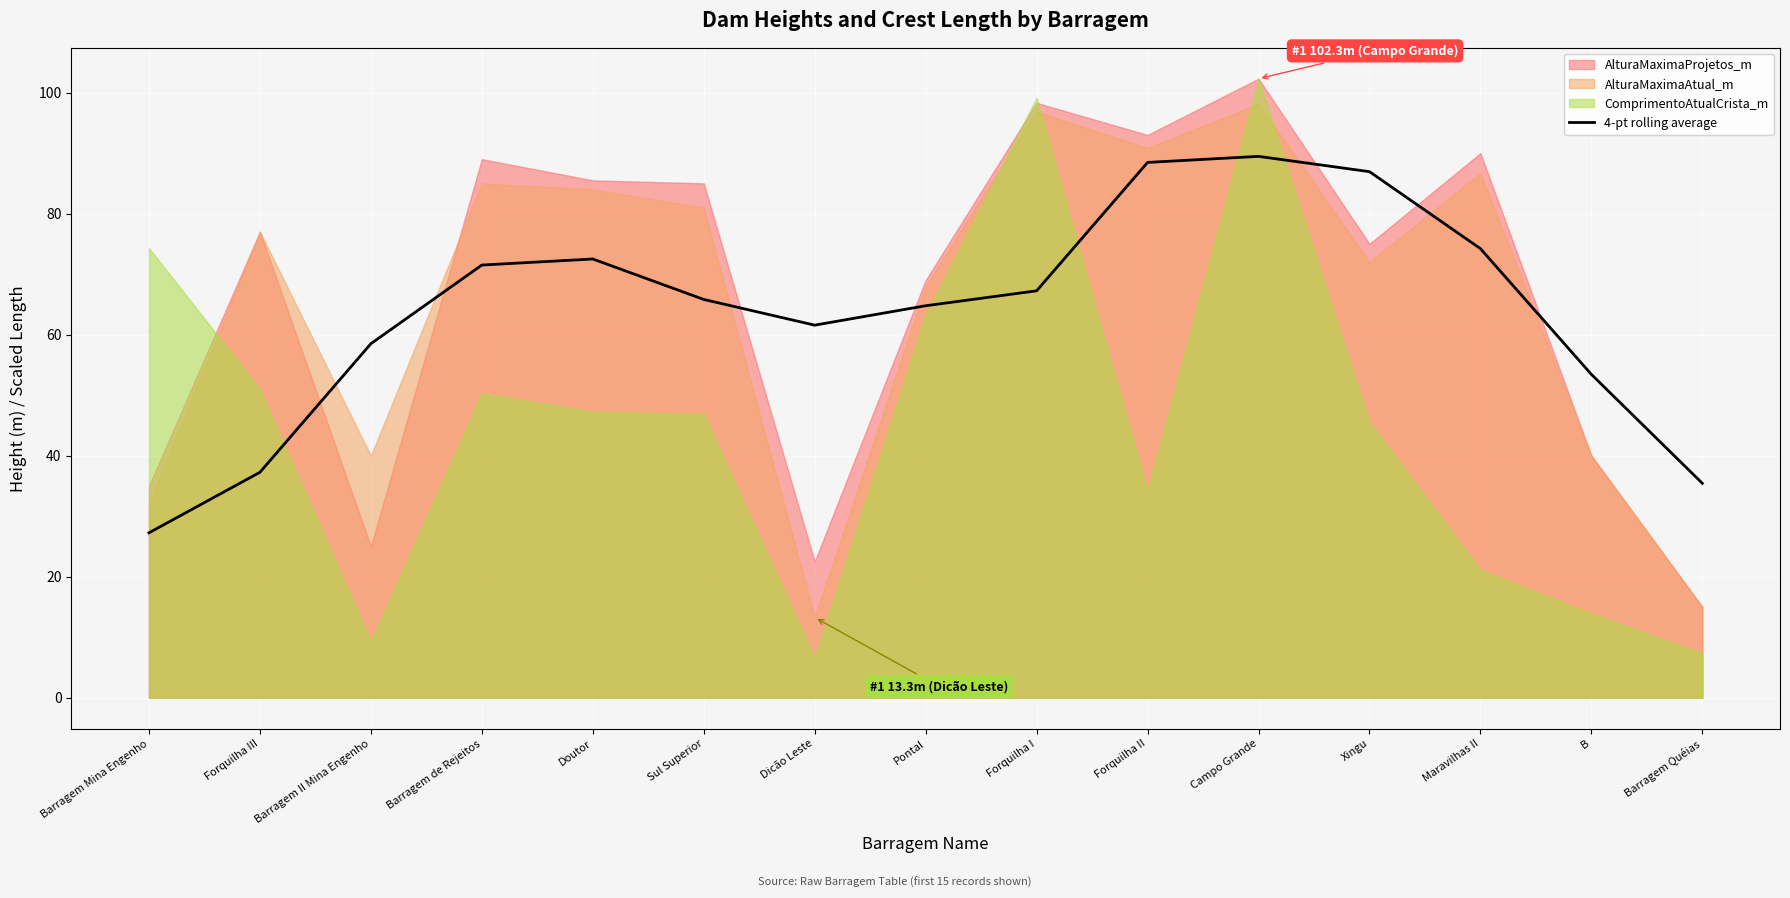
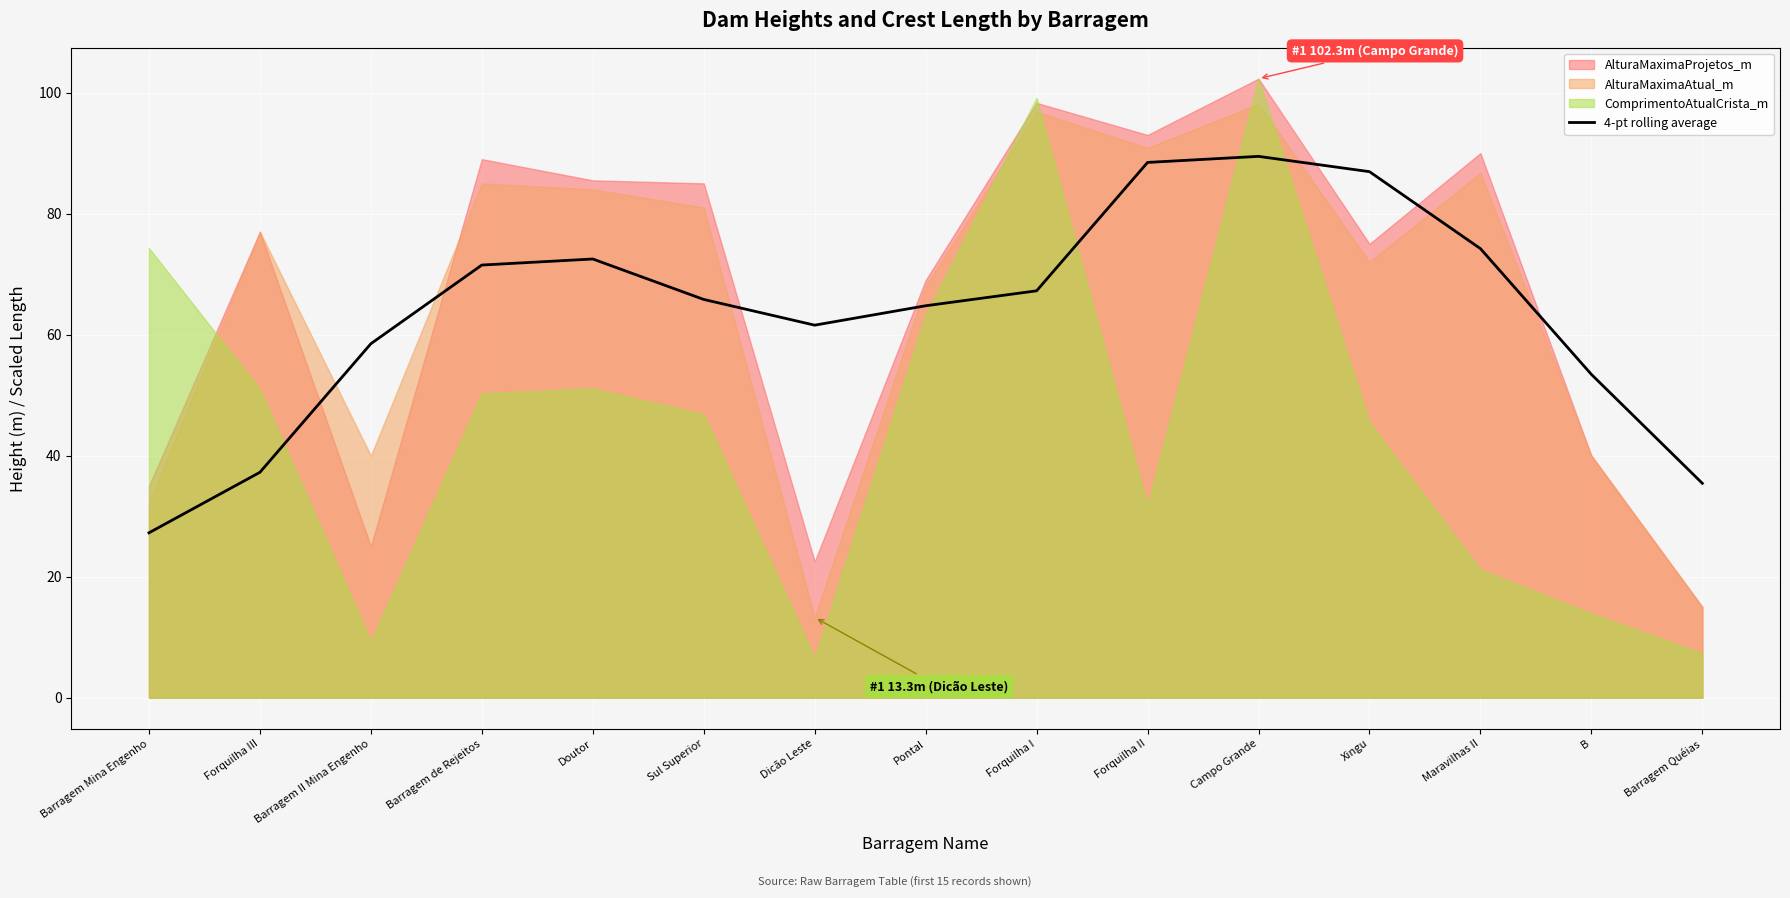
  {
    "4-pt rolling average": {
      "Barragem Mina Engenho": 27,
      "Forquilha III": 37,
      "Barragem II Mina Engenho": 59,
      "Barragem de Rejeitos": 72,
      "Doutor": 73,
      "Sul Superior": 66,
      "Dicão Leste": 62,
      "Pontal": 65,
      "Forquilha I": 67,
      "Forquilha II": 88,
      "Campo Grande": 89,
      "Xingu": 87,
      "Maravilhas II": 74,
      "B": 53,
      "Barragem Quéias": 35
    },
    "ComprimentoAtualCrista_m": {
      "Barragem Mina Engenho": 74,
      "Forquilha III": 51,
      "Barragem II Mina Engenho": 9,
      "Barragem de Rejeitos": 50,
-     "Doutor": 47,
+     "Doutor": 51,
      "Sul Superior": 47,
      "Pontal": 63,
      "Forquilha I": 99,
-     "Forquilha II": 34,
+     "Forquilha II": 32,
      "Xingu": 46,
      "Maravilhas II": 21,
      "B": 14,
      "Barragem Quéias": 7
    }
  }
